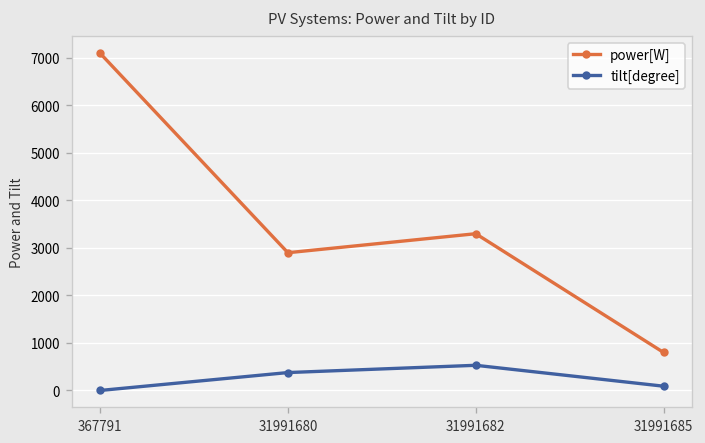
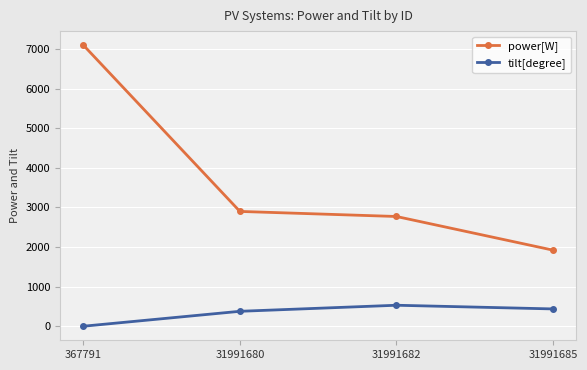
  {
    "power[W]": {
      "367791": 7100,
      "31991680": 2900,
-     "31991682": 3300,
-     "31991685": 800
+     "31991682": 2800,
+     "31991685": 1900
    },
    "tilt[degree]": {
      "367791": 0,
      "31991680": 400,
      "31991682": 500,
-     "31991685": 100
+     "31991685": 400
    }
  }
